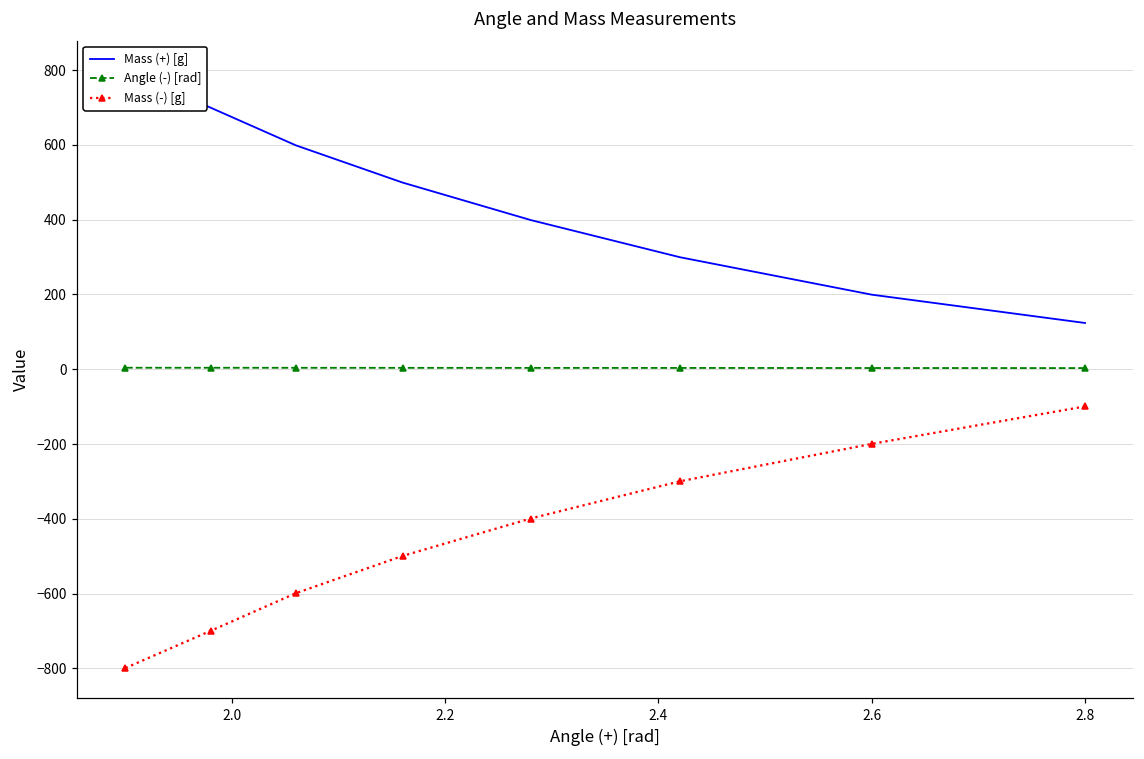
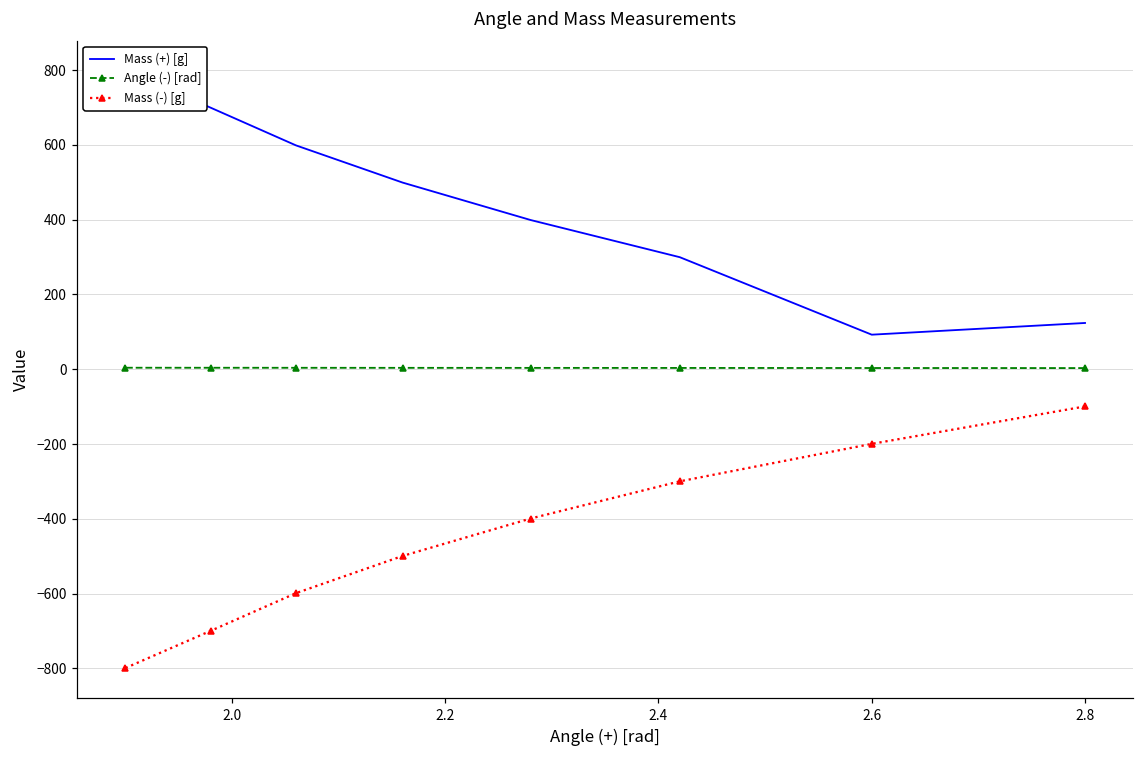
  {
    "Mass (+) [g]": {
-     "2.6": 200,
+     "2.6": 90,
      "2.8": 120
    },
    "Angle (-) [rad]": {
      "2.6": 0,
      "2.8": 0
    },
    "Mass (-) [g]": {
      "2.6": -200,
      "2.8": -100
    }
  }
